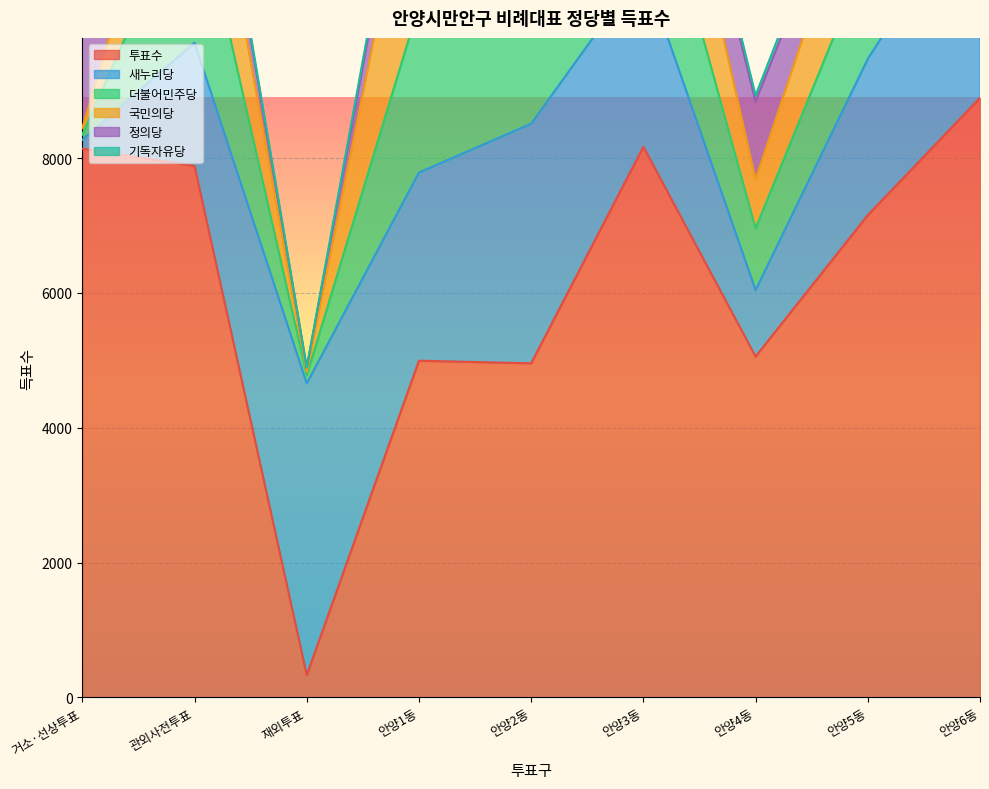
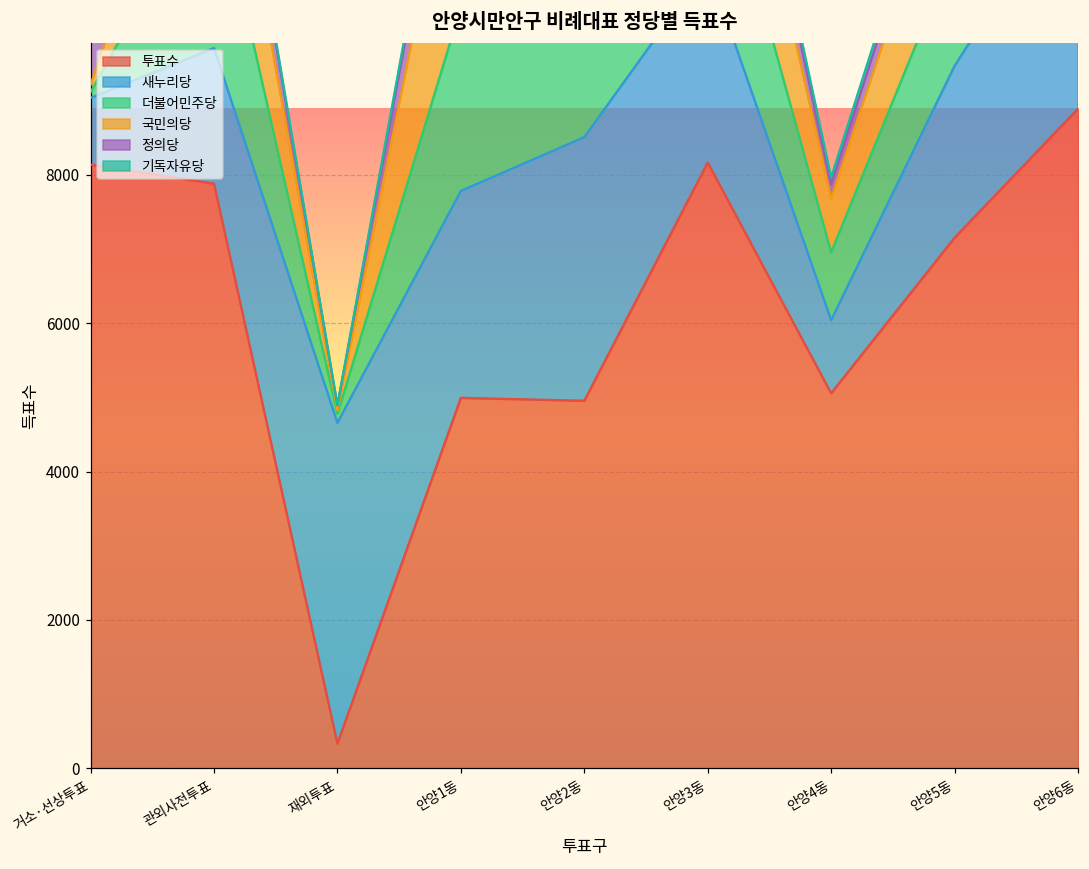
  {
    "투표수": {
      "거소·선상투표": 8100,
      "관외사전투표": 7900,
      "재외투표": 300,
      "안양1동": 5000,
      "안양2동": 5000,
      "안양3동": 8200,
      "안양4동": 5100,
      "안양5동": 7200,
      "안양6동": 8900
    },
    "새누리당": {
-     "거소·선상투표": 100,
+     "거소·선상투표": 900,
      "관외사전투표": 1800,
      "재외투표": 4300,
      "안양1동": 2800,
      "안양2동": 3600,
      "안양4동": 1000,
      "안양5동": 2300
    },
    "국민의당": {
      "거소·선상투표": 100,
      "재외투표": 100,
      "안양4동": 700
    },
    "정의당": {
-     "안양4동": 1200
+     "안양4동": 200
    }
  }
